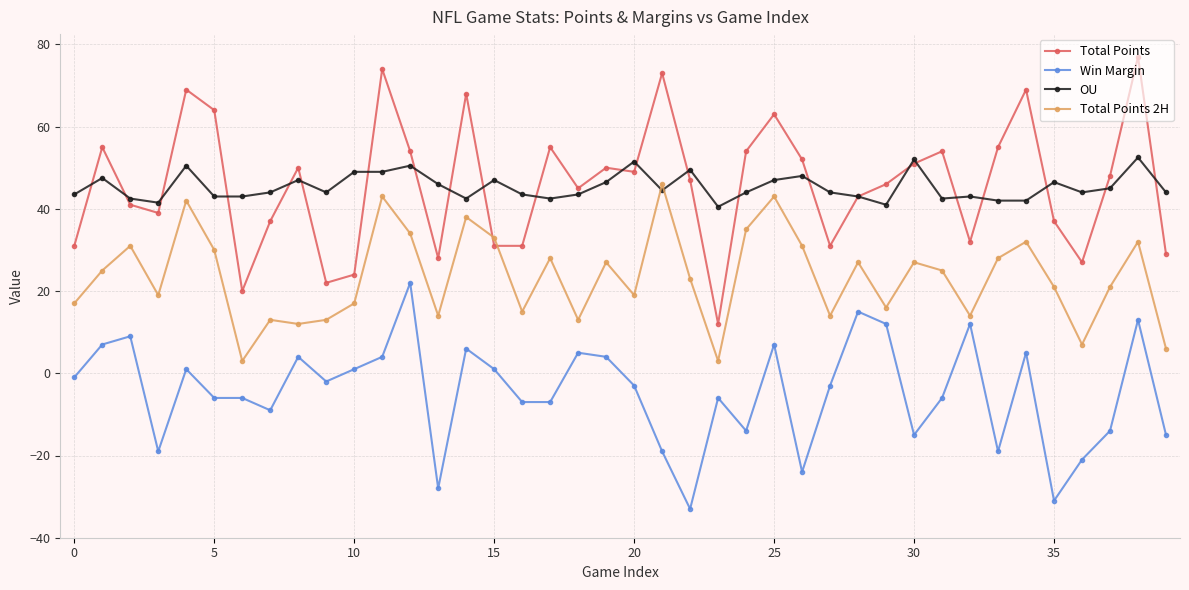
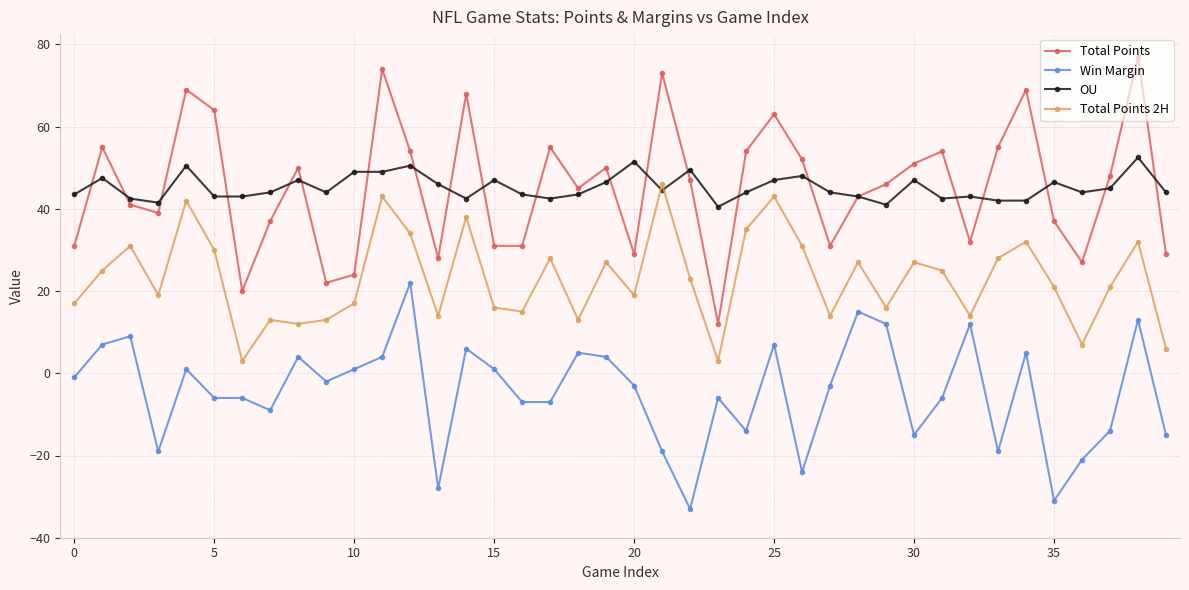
  {
    "Total Points": {
      "0": 31,
      "5": 64,
      "10": 24,
      "15": 31,
-     "20": 49,
+     "20": 29,
      "25": 63,
      "30": 51,
      "35": 37
    },
    "Win Margin": {
      "0": -1,
      "5": -6,
      "10": 1,
      "15": 1,
      "20": -3,
      "25": 7,
      "30": -15,
      "35": -31
    },
    "OU": {
      "0": 44,
      "5": 43,
      "10": 49,
      "15": 47,
      "20": 52,
      "25": 47,
-     "30": 52,
+     "30": 47,
      "35": 47
    },
    "Total Points 2H": {
      "0": 17,
      "5": 30,
      "10": 17,
-     "15": 33,
+     "15": 16,
      "20": 19,
      "25": 43,
      "30": 27,
      "35": 21
    }
  }
